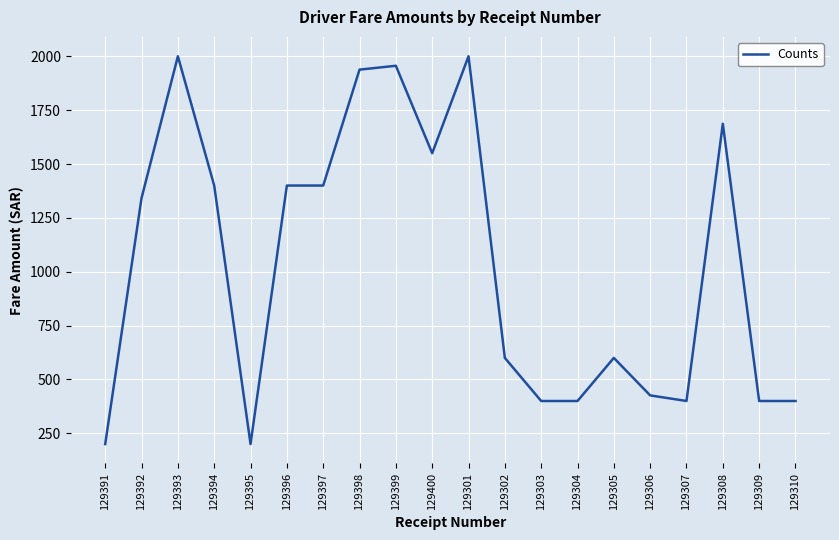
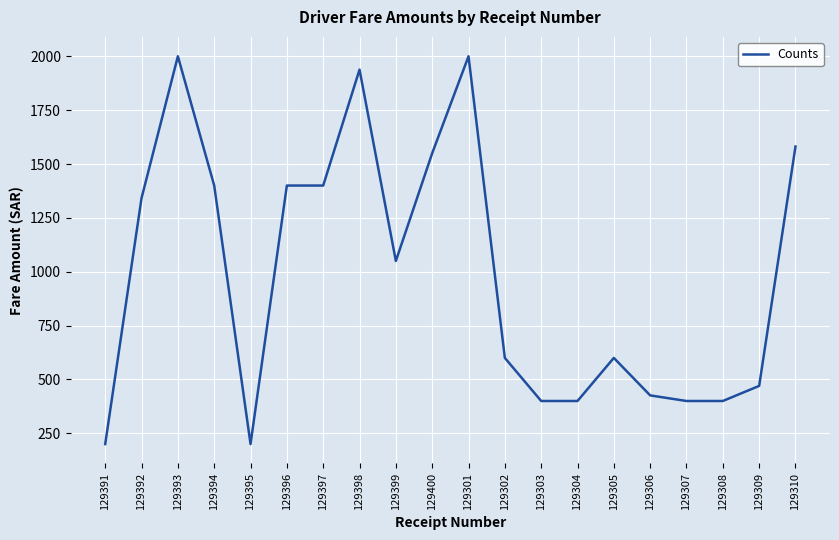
  {
    "129391": 200,
    "129392": 1340,
    "129393": 2000,
    "129394": 1400,
    "129395": 200,
    "129396": 1400,
    "129397": 1400,
    "129398": 1940,
-   "129399": 1960,
+   "129399": 1050,
    "129400": 1550,
    "129301": 2000,
    "129302": 600,
    "129303": 400,
    "129304": 400,
    "129305": 600,
    "129306": 430,
    "129307": 400,
-   "129308": 1690,
-   "129309": 400,
-   "129310": 400
+   "129308": 400,
+   "129309": 470,
+   "129310": 1580
  }
